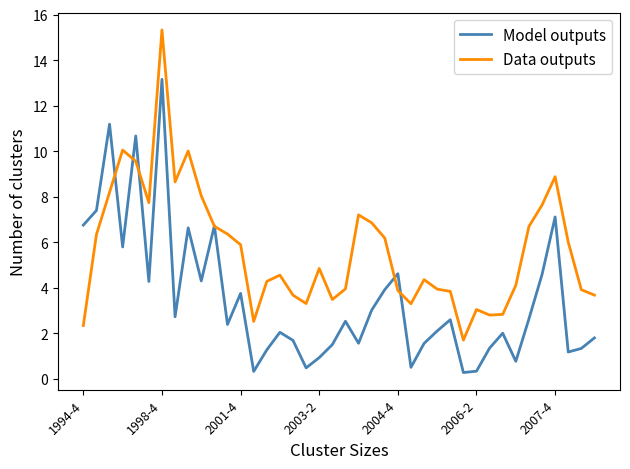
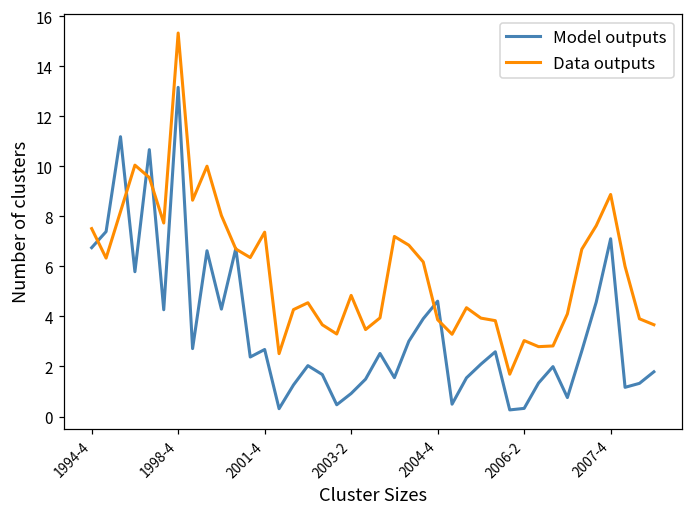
  {
    "Model outputs": {
      "1994-4": 6.7,
      "1998-4": 13.2,
-     "2001-4": 3.7,
+     "2001-4": 2.7,
      "2003-2": 0.9,
      "2004-4": 4.6,
      "2006-2": 0.3,
      "2007-4": 7.1
    },
    "Data outputs": {
-     "1994-4": 2.3,
+     "1994-4": 7.5,
      "1998-4": 15.3,
-     "2001-4": 5.9,
+     "2001-4": 7.4,
      "2003-2": 4.8,
      "2004-4": 3.9,
      "2006-2": 3.0,
      "2007-4": 8.9
    }
  }
